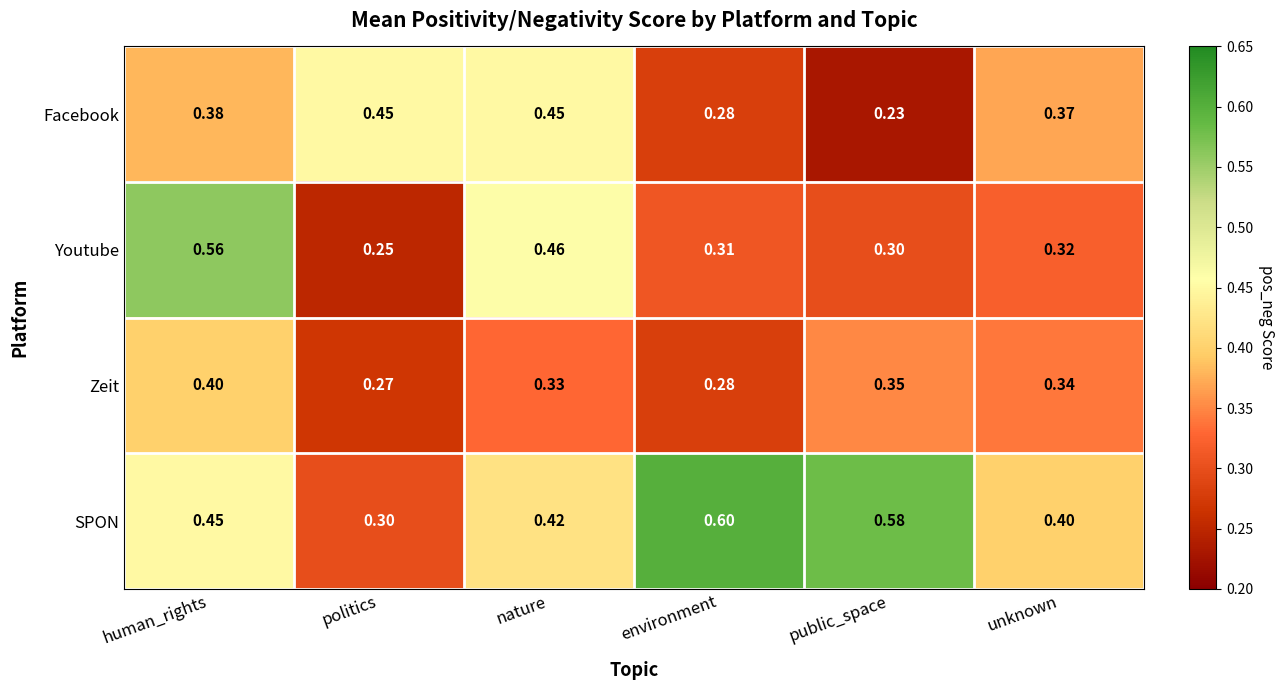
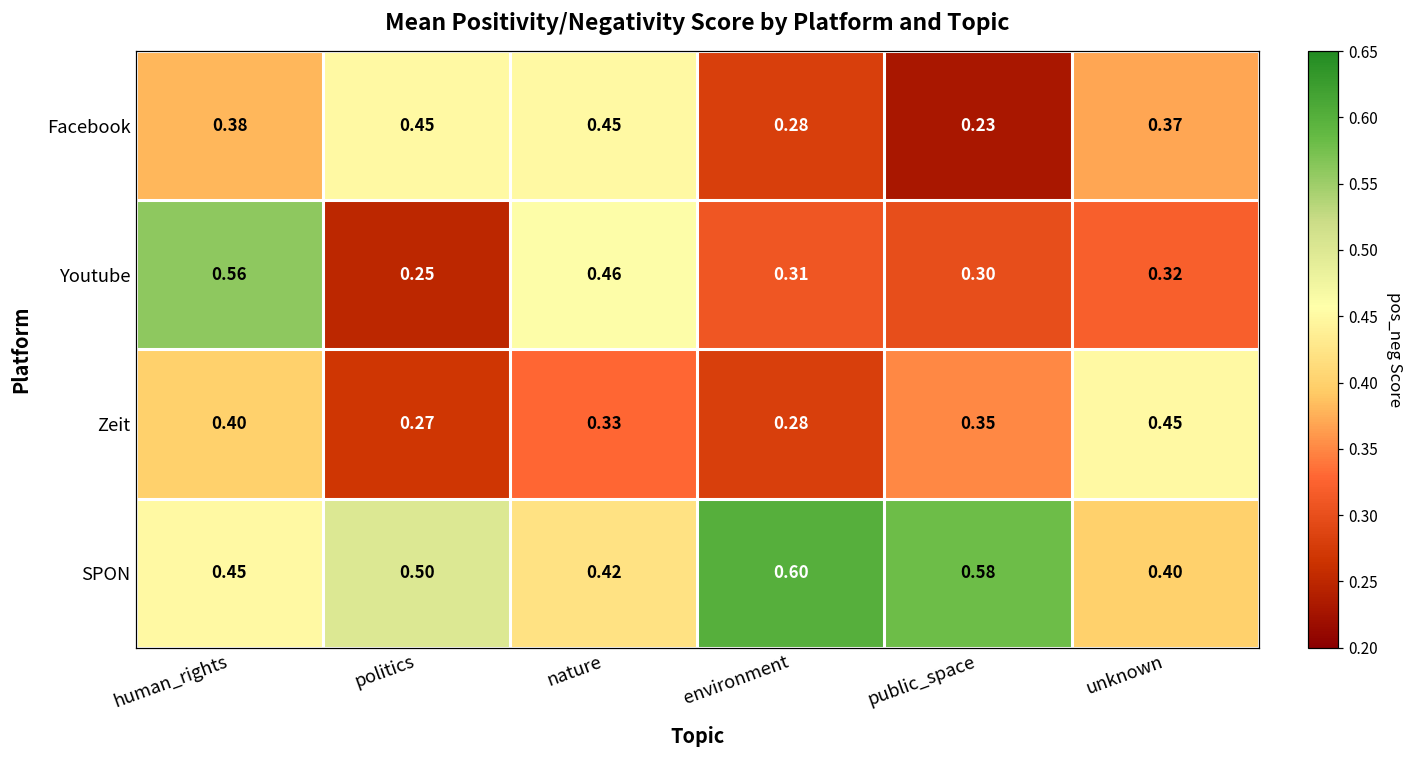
  {
    "Facebook": {
      "human_rights": 0.38,
      "politics": 0.45,
      "nature": 0.45,
      "environment": 0.28,
      "public_space": 0.23,
      "unknown": 0.37
    },
    "Youtube": {
      "human_rights": 0.56,
      "politics": 0.25,
      "nature": 0.46,
      "environment": 0.31,
      "public_space": 0.30,
      "unknown": 0.32
    },
    "Zeit": {
      "human_rights": 0.40,
      "politics": 0.27,
      "nature": 0.33,
      "environment": 0.28,
      "public_space": 0.35,
-     "unknown": 0.34
+     "unknown": 0.45
    },
    "SPON": {
      "human_rights": 0.45,
-     "politics": 0.30,
+     "politics": 0.50,
      "nature": 0.42,
      "environment": 0.60,
      "public_space": 0.58,
      "unknown": 0.40
    }
  }
